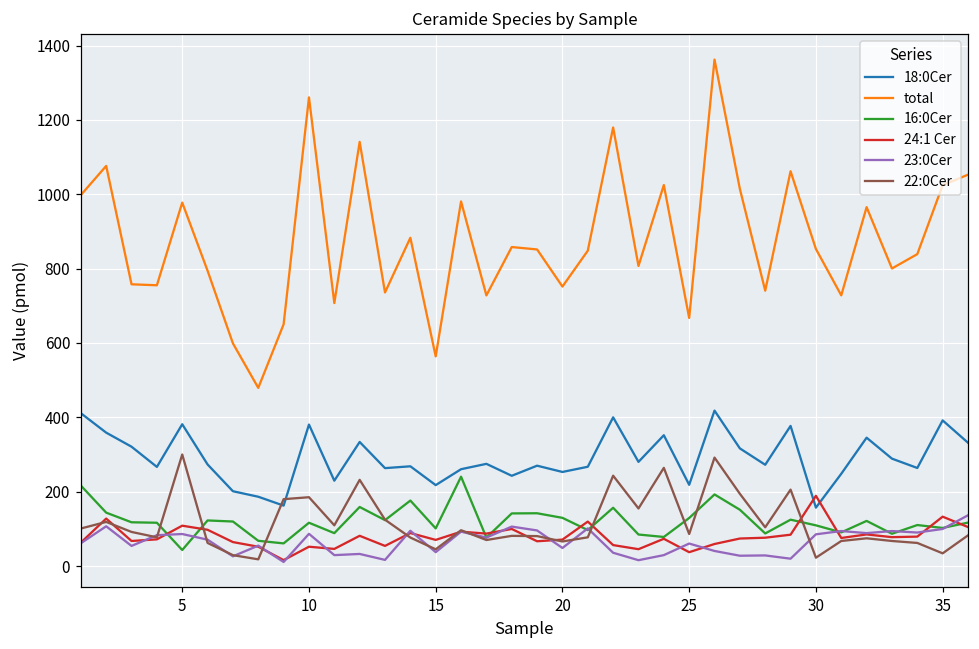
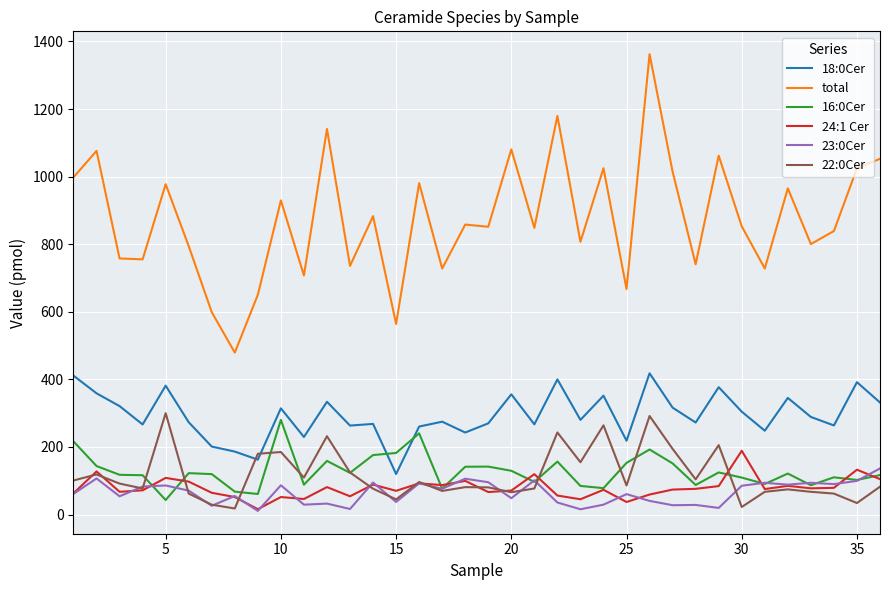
  {
    "18:0Cer": {
      "5": 380,
-     "10": 380,
-     "15": 220,
-     "20": 250,
+     "10": 310,
+     "15": 120,
+     "20": 360,
      "25": 220,
-     "30": 160,
+     "30": 300,
      "35": 390
    },
    "total": {
      "5": 980,
-     "10": 1260,
+     "10": 930,
      "15": 560,
-     "20": 750,
+     "20": 1080,
      "25": 670,
      "30": 850
    },
    "16:0Cer": {
      "5": 40,
-     "10": 120,
-     "15": 100,
+     "10": 280,
+     "15": 180,
      "20": 130,
-     "25": 130,
+     "25": 150,
      "30": 110
    },
    "24:1 Cer": {
      "5": 110,
      "10": 50,
      "15": 70,
      "25": 40,
      "30": 190,
      "35": 130
    },
    "23:0Cer": {
      "5": 90,
      "10": 90,
      "15": 40,
      "20": 50,
      "25": 60,
      "30": 90
    },
    "22:0Cer": {
      "5": 300,
      "10": 190,
      "15": 40,
      "25": 90,
      "30": 20,
      "35": 30
    }
  }
